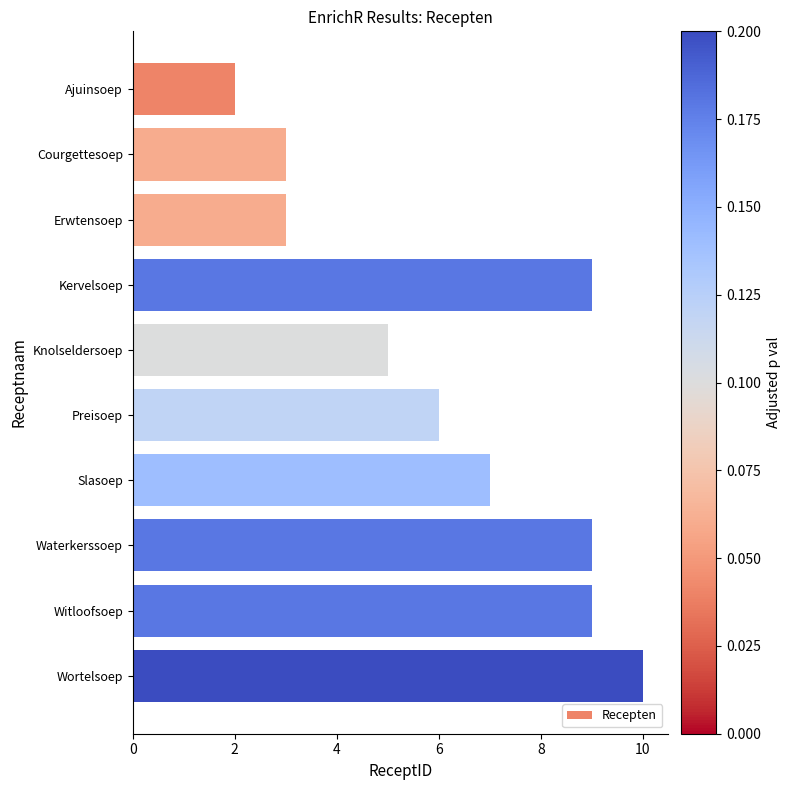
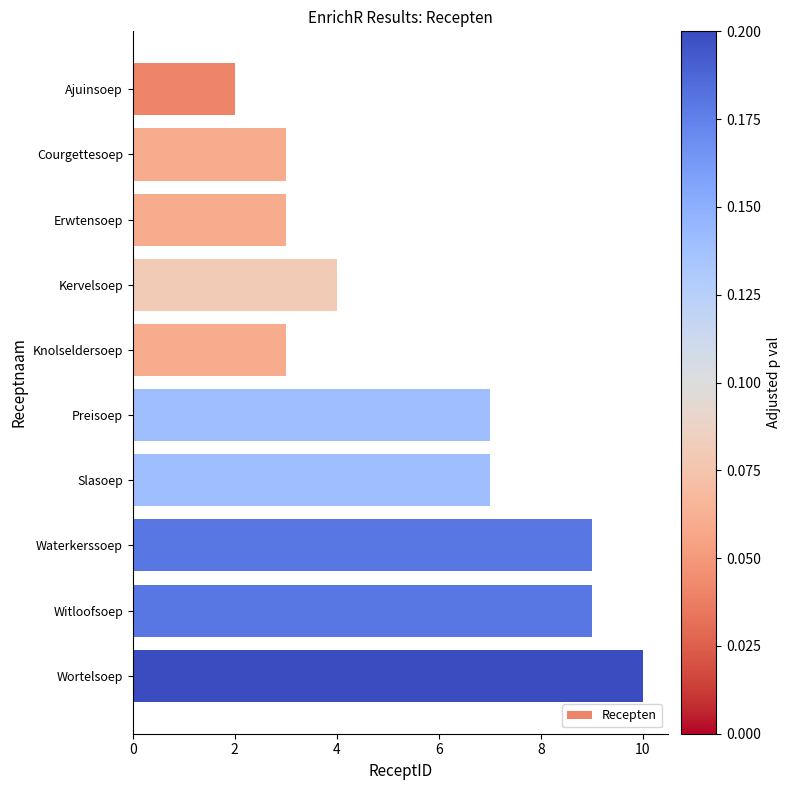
  {
    "Ajuinsoep": 2,
    "Courgettesoep": 3,
    "Erwtensoep": 3,
-   "Kervelsoep": 9,
-   "Knolseldersoep": 5,
-   "Preisoep": 6,
+   "Kervelsoep": 4,
+   "Knolseldersoep": 3,
+   "Preisoep": 7,
    "Slasoep": 7,
    "Waterkerssoep": 9,
    "Witloofsoep": 9,
    "Wortelsoep": 10
  }
